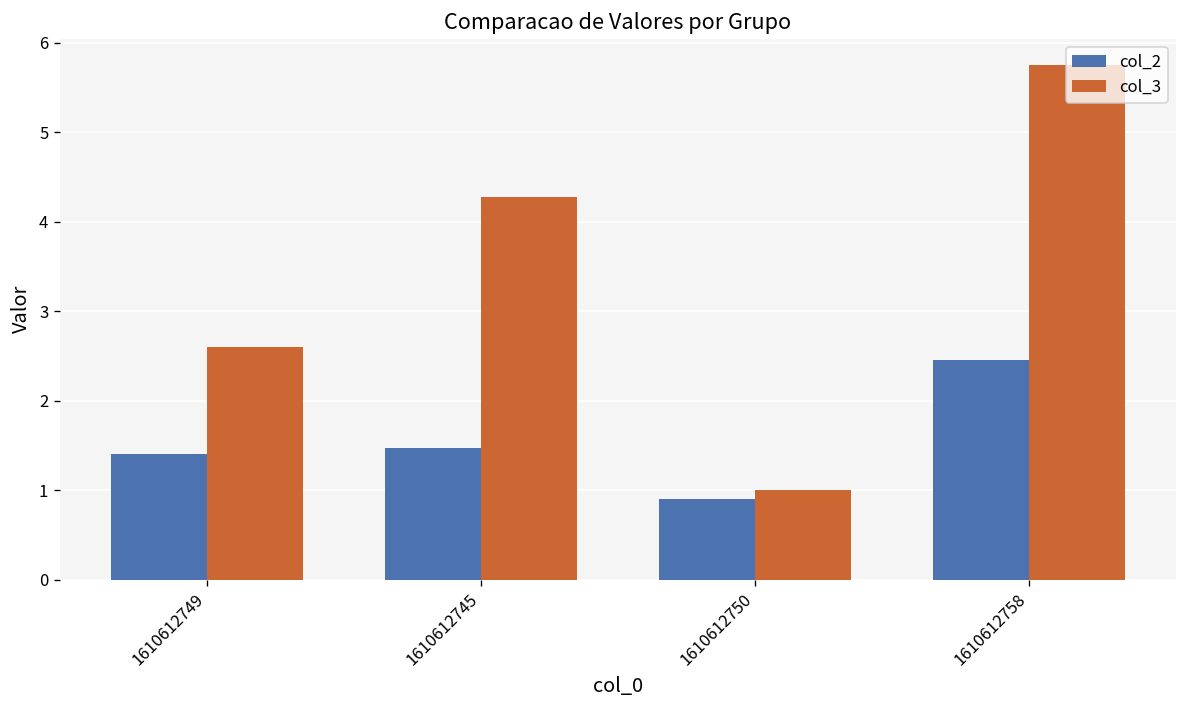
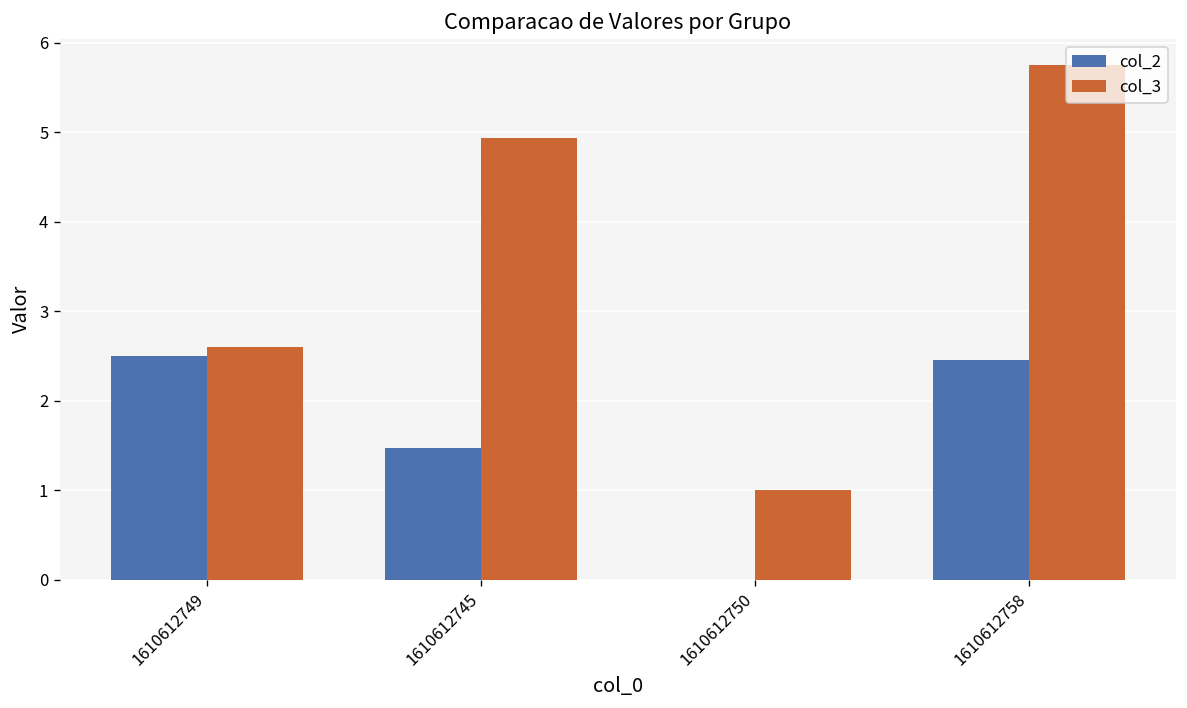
  {
    "col_2": {
-     "1610612749": 1.4,
+     "1610612749": 2.5,
      "1610612745": 1.5,
-     "1610612750": 0.9,
+     "1610612750": 0.0,
      "1610612758": 2.5
    },
    "col_3": {
      "1610612749": 2.6,
-     "1610612745": 4.3,
+     "1610612745": 4.9,
      "1610612750": 1.0
    }
  }
